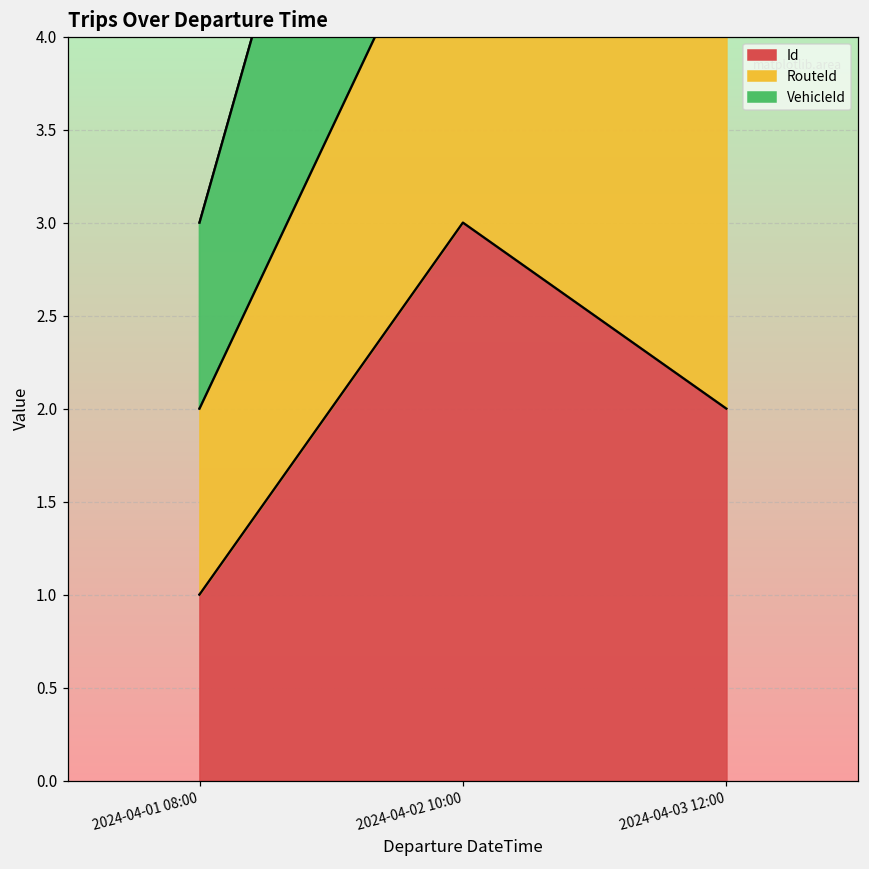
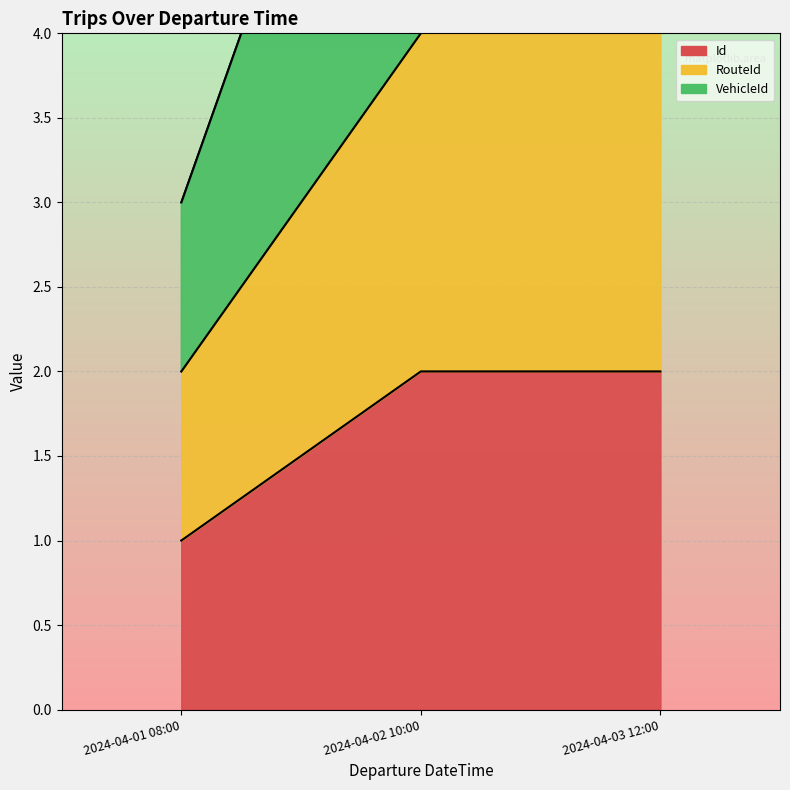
  {
    "Id": {
      "2024-04-01 08:00": 1,
-     "2024-04-02 10:00": 3,
+     "2024-04-02 10:00": 2,
      "2024-04-03 12:00": 2
    },
    "RouteId": {
      "2024-04-01 08:00": 1
    },
    "VehicleId": {
      "2024-04-01 08:00": 1
    }
  }
